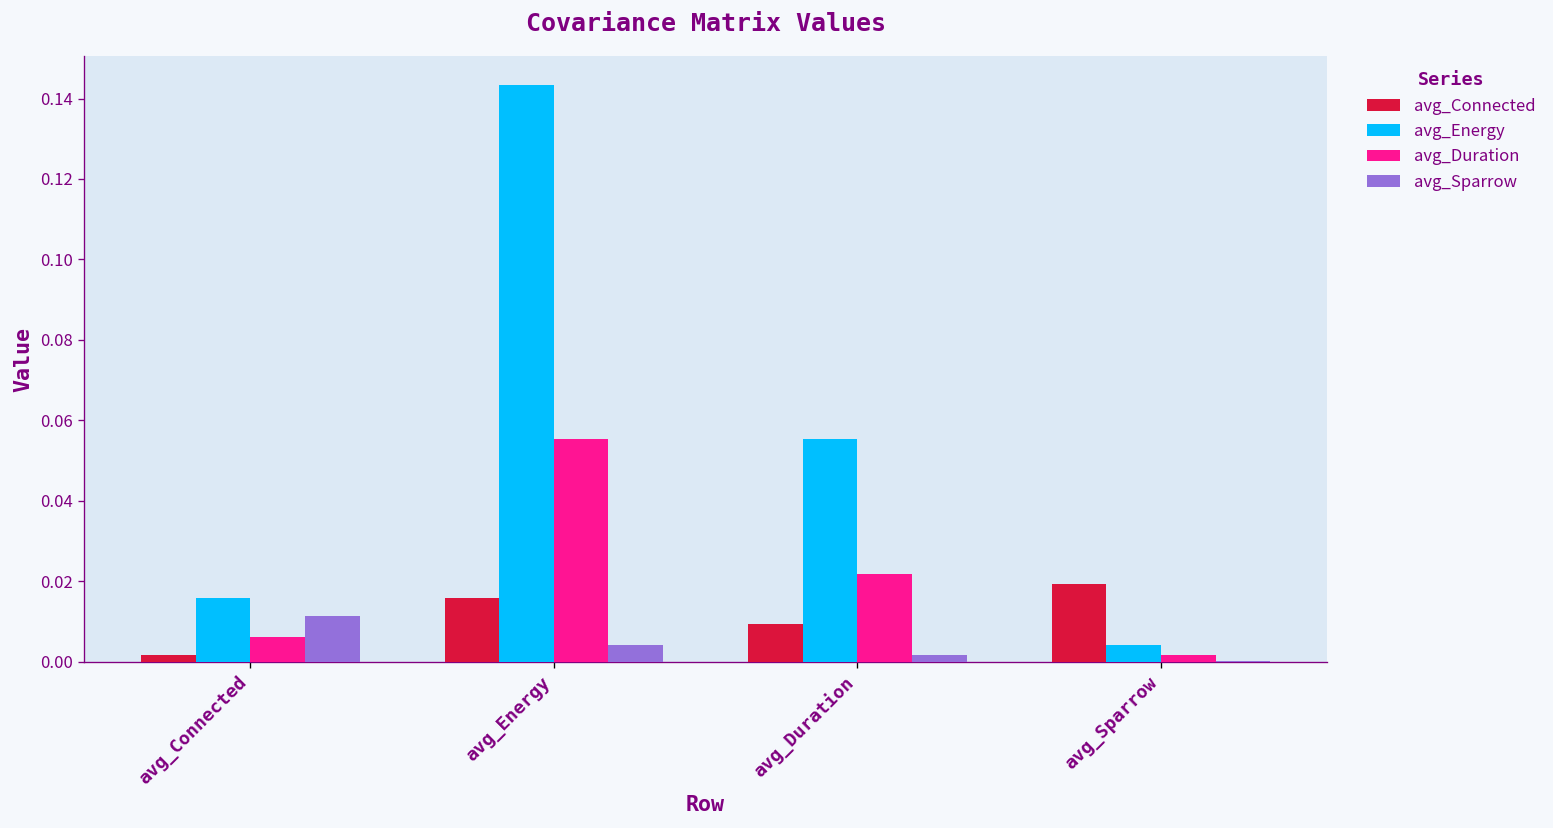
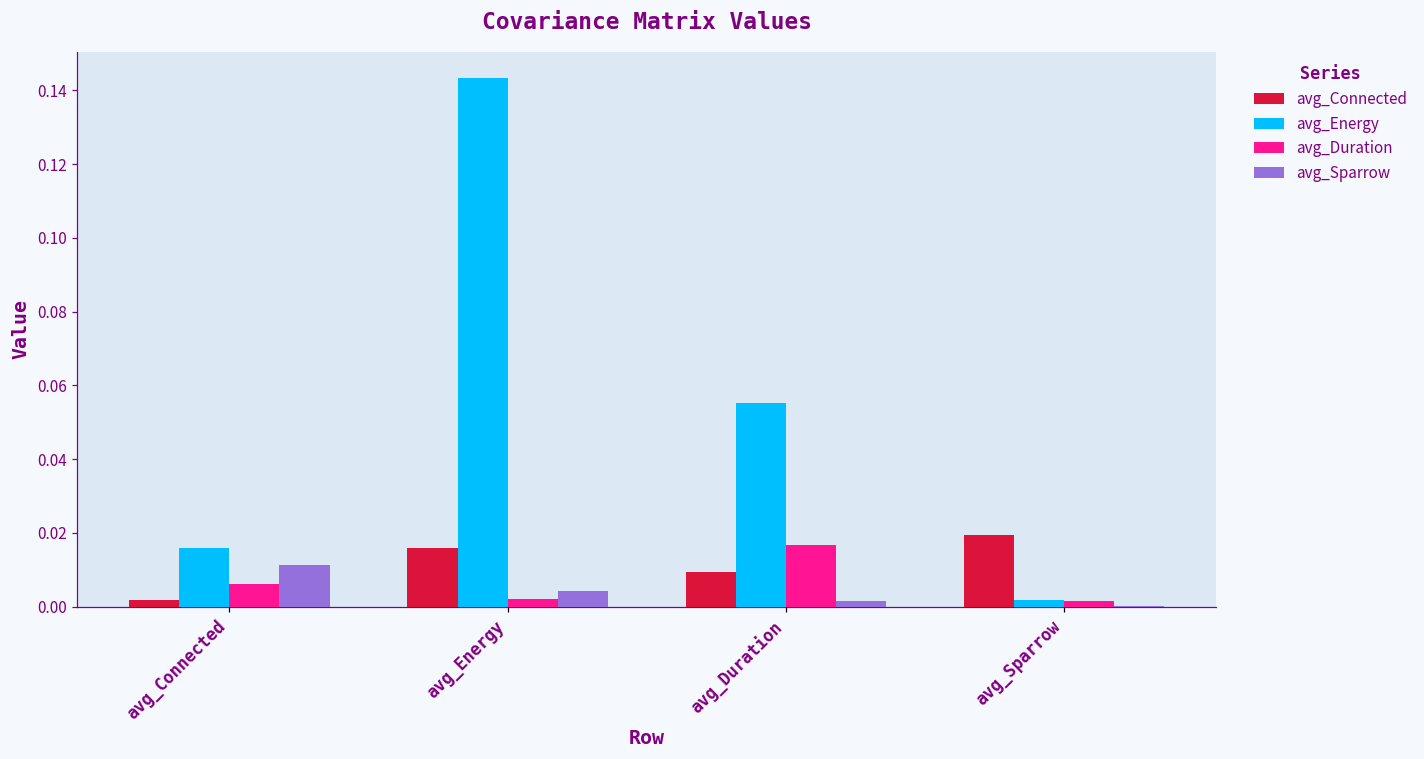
  {
    "avg_Connected": {
      "avg_Connected": 0.002,
      "avg_Energy": 0.016,
      "avg_Duration": 0.009,
      "avg_Sparrow": 0.019
    },
    "avg_Energy": {
      "avg_Connected": 0.016,
      "avg_Energy": 0.143,
      "avg_Duration": 0.055,
-     "avg_Sparrow": 0.004
+     "avg_Sparrow": 0.002
    },
    "avg_Duration": {
      "avg_Connected": 0.006,
-     "avg_Energy": 0.055,
-     "avg_Duration": 0.022,
+     "avg_Energy": 0.002,
+     "avg_Duration": 0.017,
      "avg_Sparrow": 0.002
    },
    "avg_Sparrow": {
      "avg_Connected": 0.011,
      "avg_Energy": 0.004,
      "avg_Duration": 0.002
    }
  }
